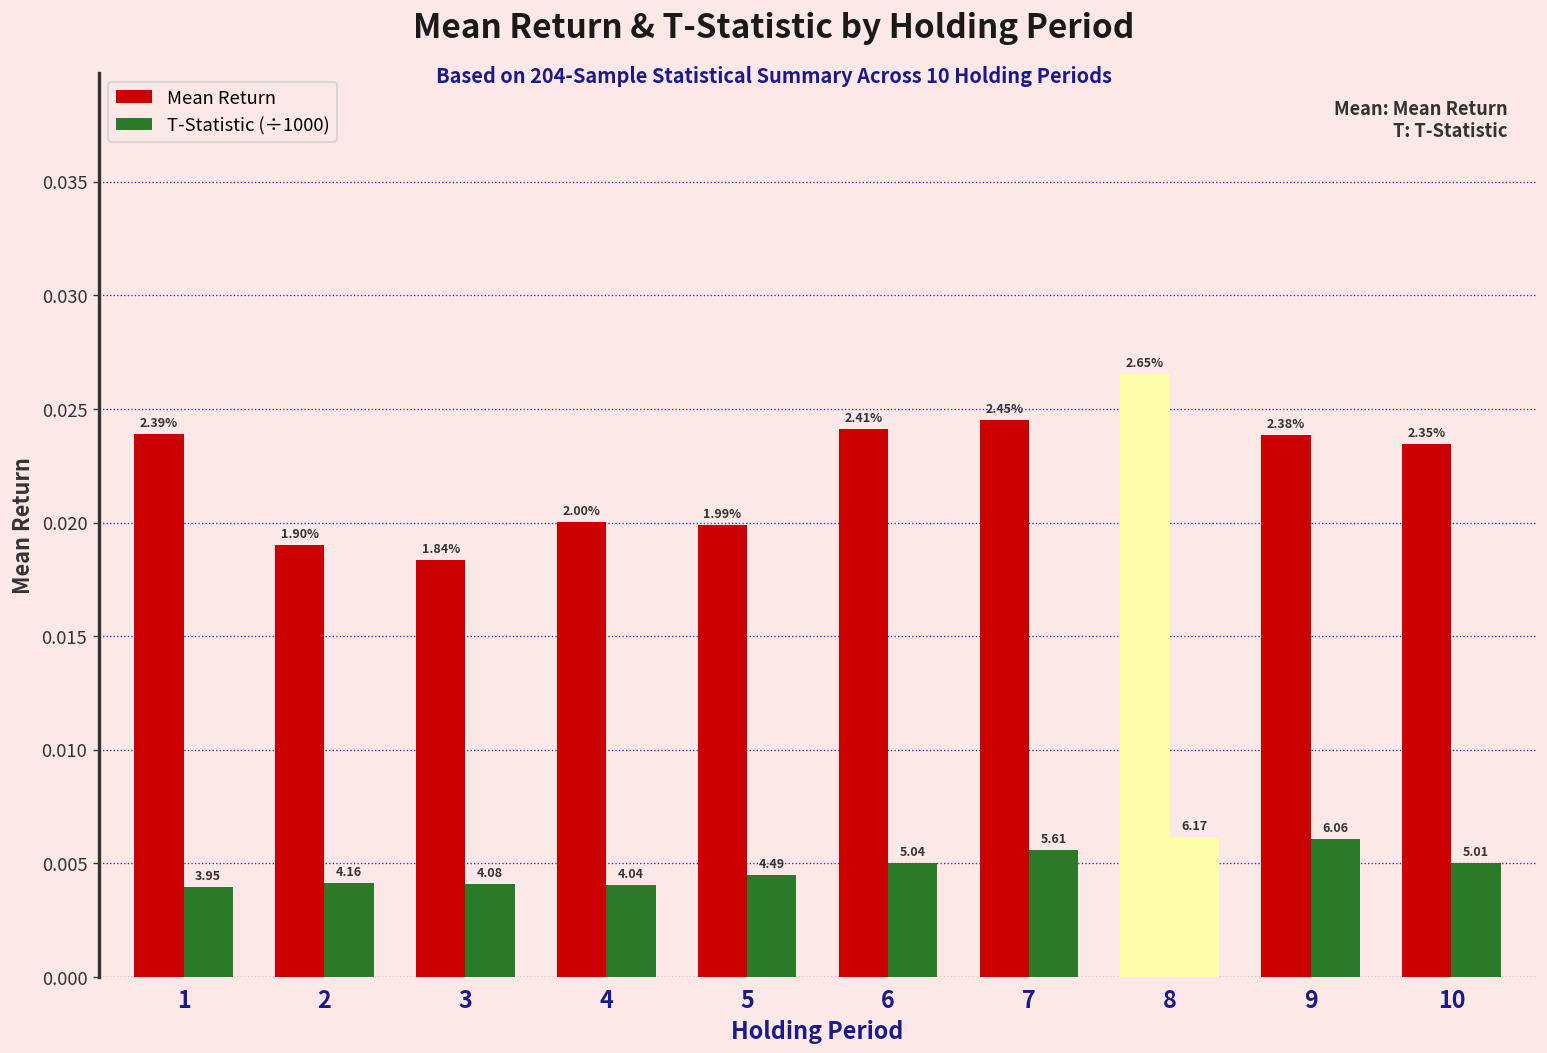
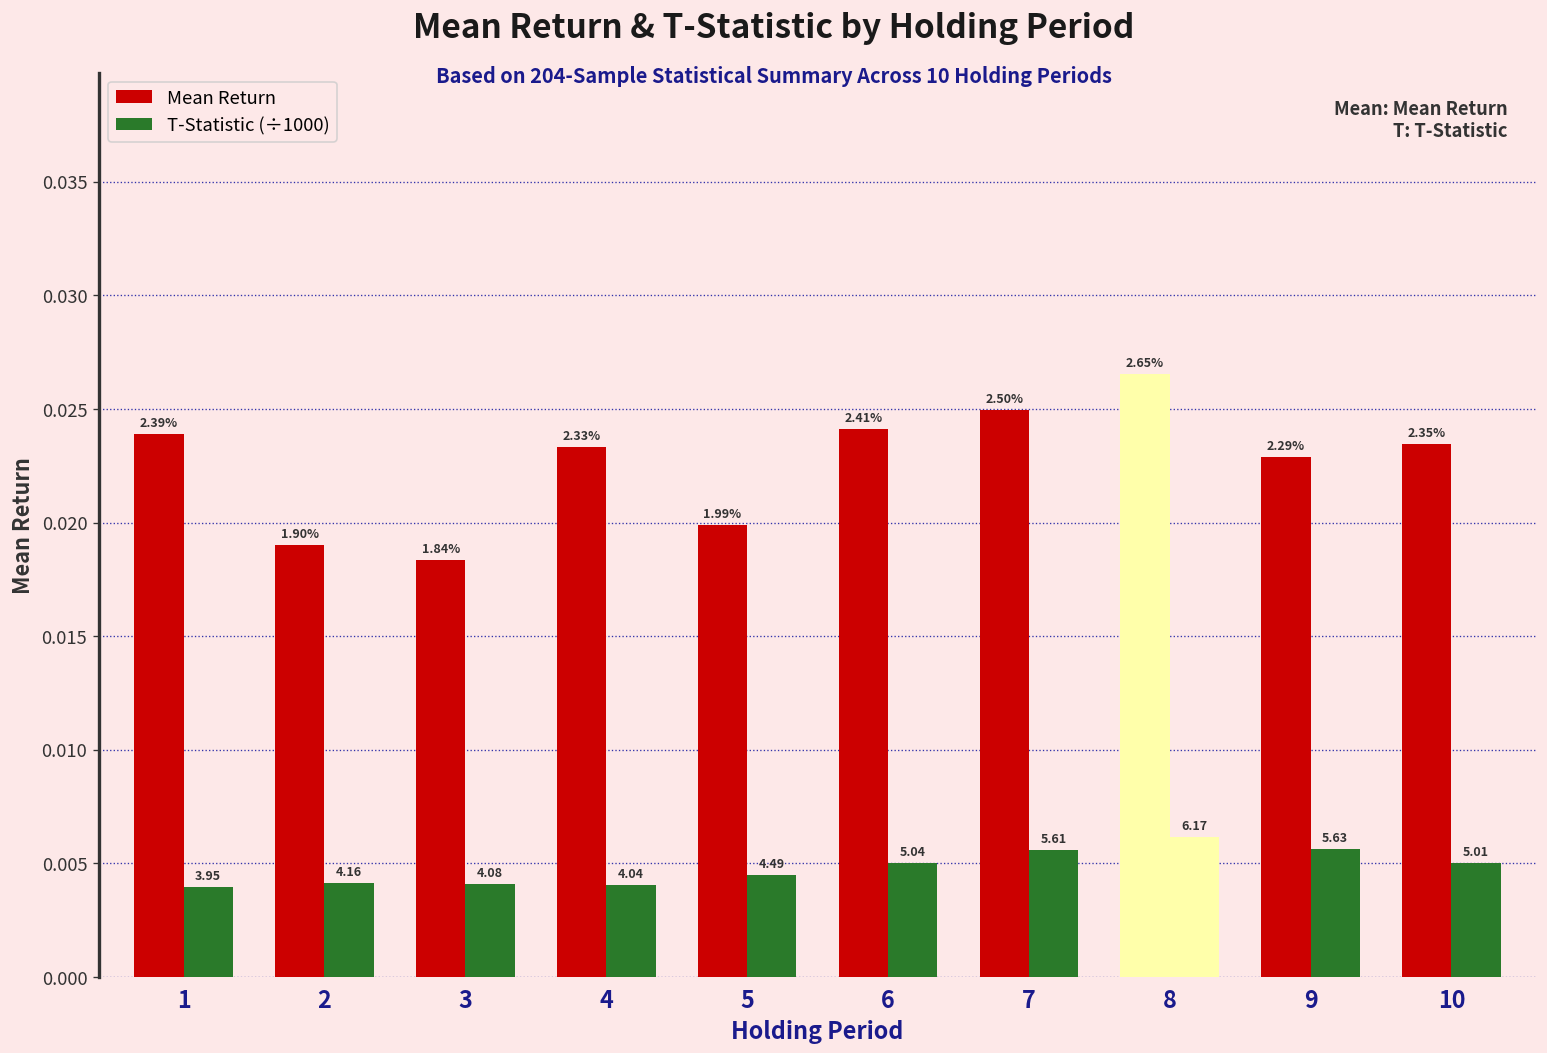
  {
    "Mean Return": {
      "1": "2.39%",
      "2": "1.90%",
      "3": "1.84%",
-     "4": "2.00%",
+     "4": "2.33%",
      "5": "1.99%",
      "6": "2.41%",
-     "7": "2.45%",
+     "7": "2.50%",
      "8": "2.65%",
-     "9": "2.38%",
+     "9": "2.29%",
      "10": "2.35%"
    },
    "T-Statistic (÷1000)": {
-     "9": "6.06"
+     "9": "5.63"
    }
  }
